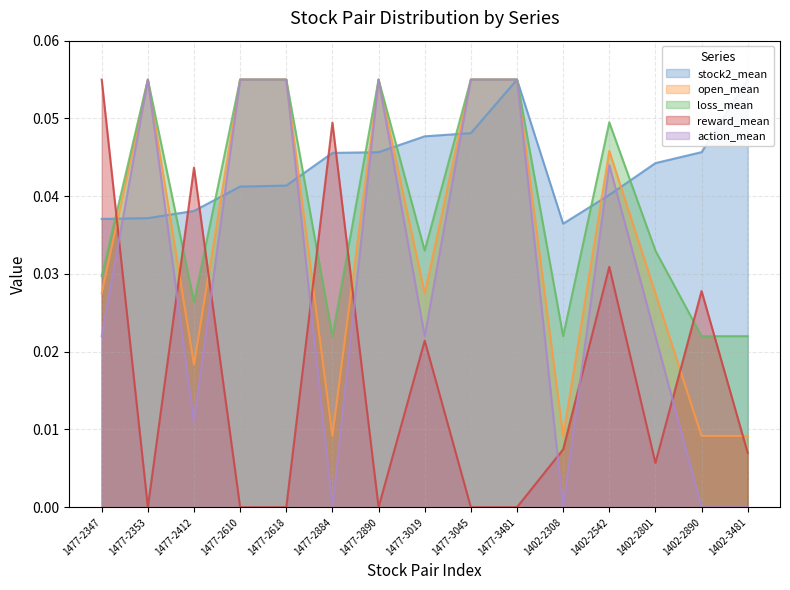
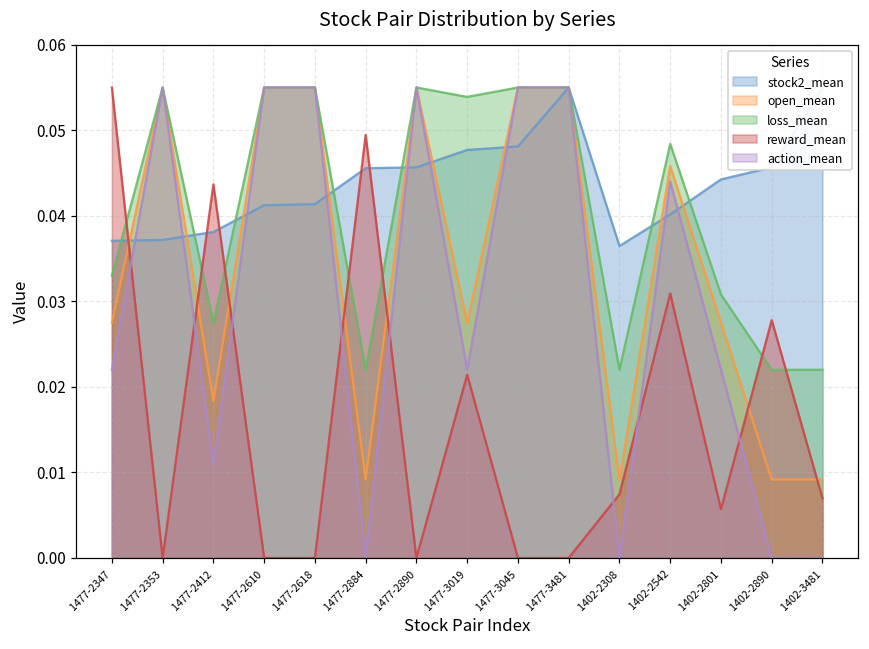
  {
    "loss_mean": {
-     "1477-2347": 0.030,
-     "1477-2412": 0.026,
+     "1477-2347": 0.033,
+     "1477-2412": 0.027,
      "1477-2884": 0.022,
-     "1477-3019": 0.033,
+     "1477-3019": 0.054,
      "1402-2308": 0.022,
-     "1402-2542": 0.049,
-     "1402-2801": 0.033,
+     "1402-2542": 0.048,
+     "1402-2801": 0.031,
      "1402-2890": 0.022,
      "1402-3481": 0.022
    }
  }
